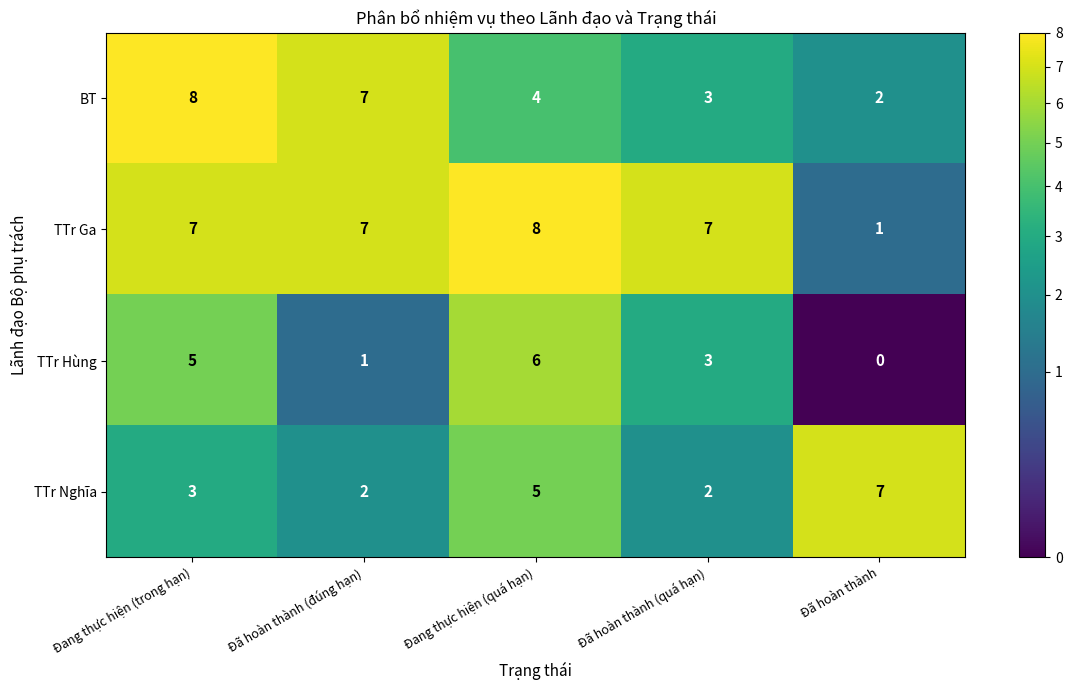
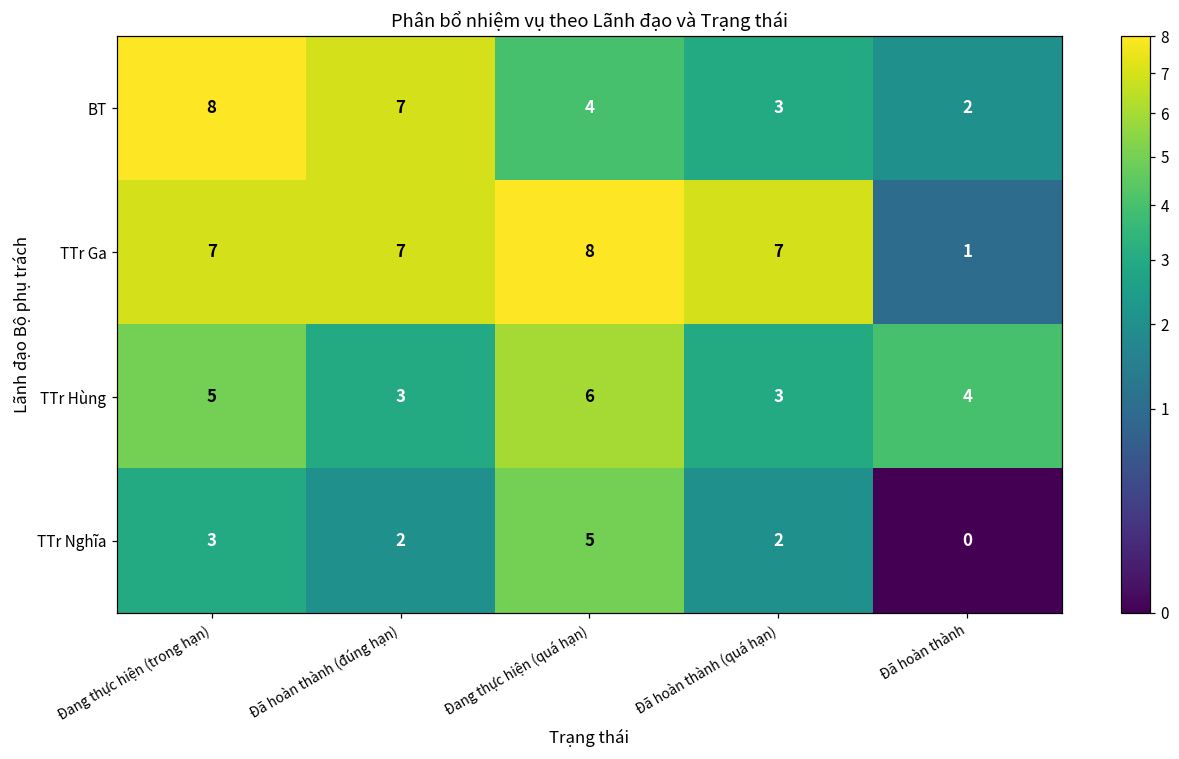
  {
    "BT": {
      "Đang thực hiện (trong hạn)": 8,
      "Đã hoàn thành (đúng hạn)": 7,
      "Đang thực hiện (quá hạn)": 4,
      "Đã hoàn thành (quá hạn)": 3,
      "Đã hoàn thành": 2
    },
    "TTr Ga": {
      "Đang thực hiện (trong hạn)": 7,
      "Đã hoàn thành (đúng hạn)": 7,
      "Đang thực hiện (quá hạn)": 8,
      "Đã hoàn thành (quá hạn)": 7,
      "Đã hoàn thành": 1
    },
    "TTr Hùng": {
      "Đang thực hiện (trong hạn)": 5,
-     "Đã hoàn thành (đúng hạn)": 1,
+     "Đã hoàn thành (đúng hạn)": 3,
      "Đang thực hiện (quá hạn)": 6,
      "Đã hoàn thành (quá hạn)": 3,
-     "Đã hoàn thành": 0
+     "Đã hoàn thành": 4
    },
    "TTr Nghĩa": {
      "Đang thực hiện (trong hạn)": 3,
      "Đã hoàn thành (đúng hạn)": 2,
      "Đang thực hiện (quá hạn)": 5,
      "Đã hoàn thành (quá hạn)": 2,
-     "Đã hoàn thành": 7
+     "Đã hoàn thành": 0
    }
  }
